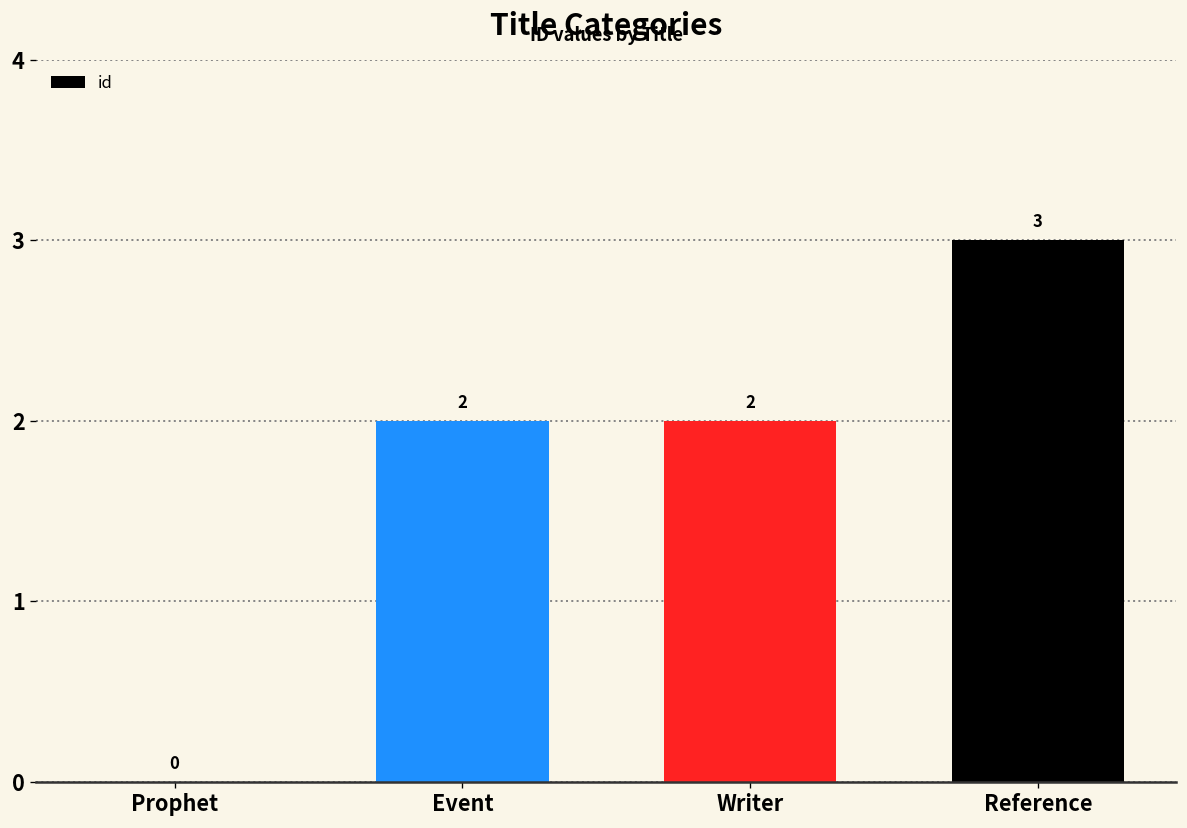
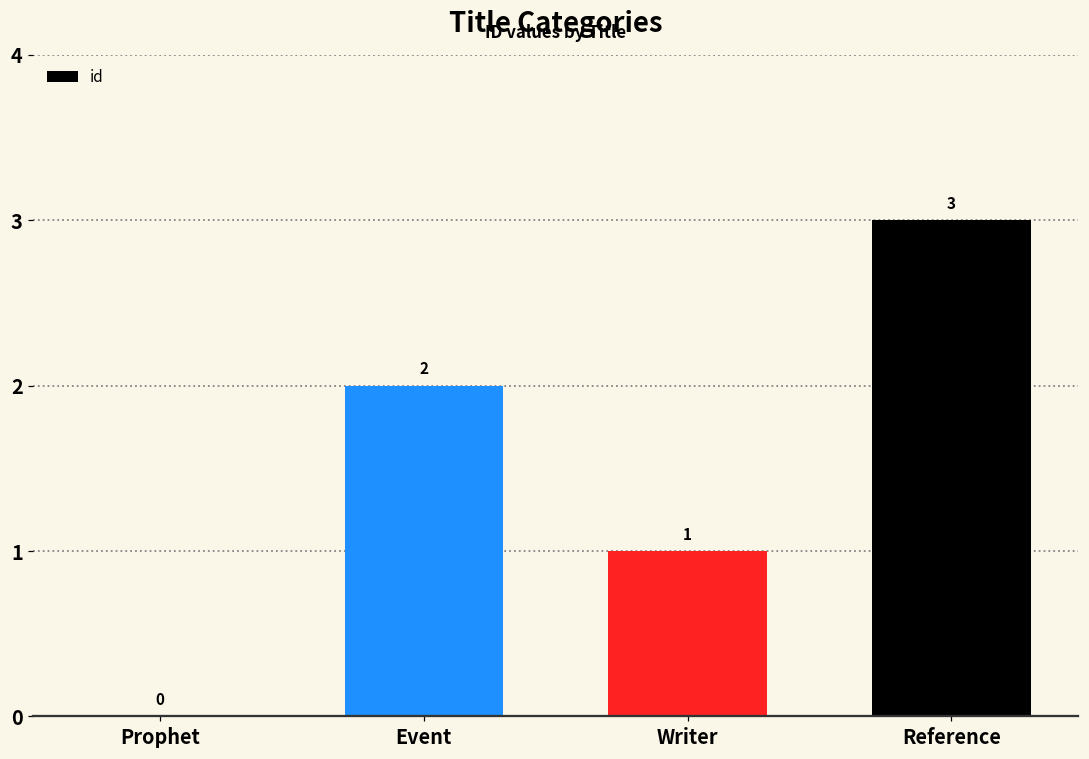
  {
    "Prophet": 0,
    "Event": 2,
-   "Writer": 2,
+   "Writer": 1,
    "Reference": 3
  }
